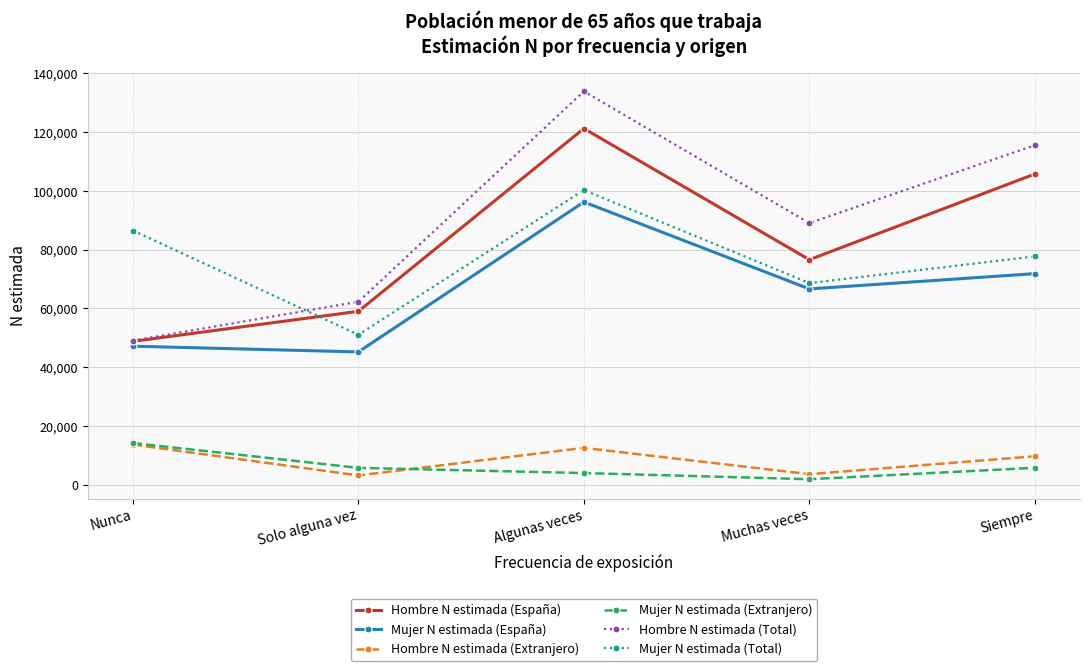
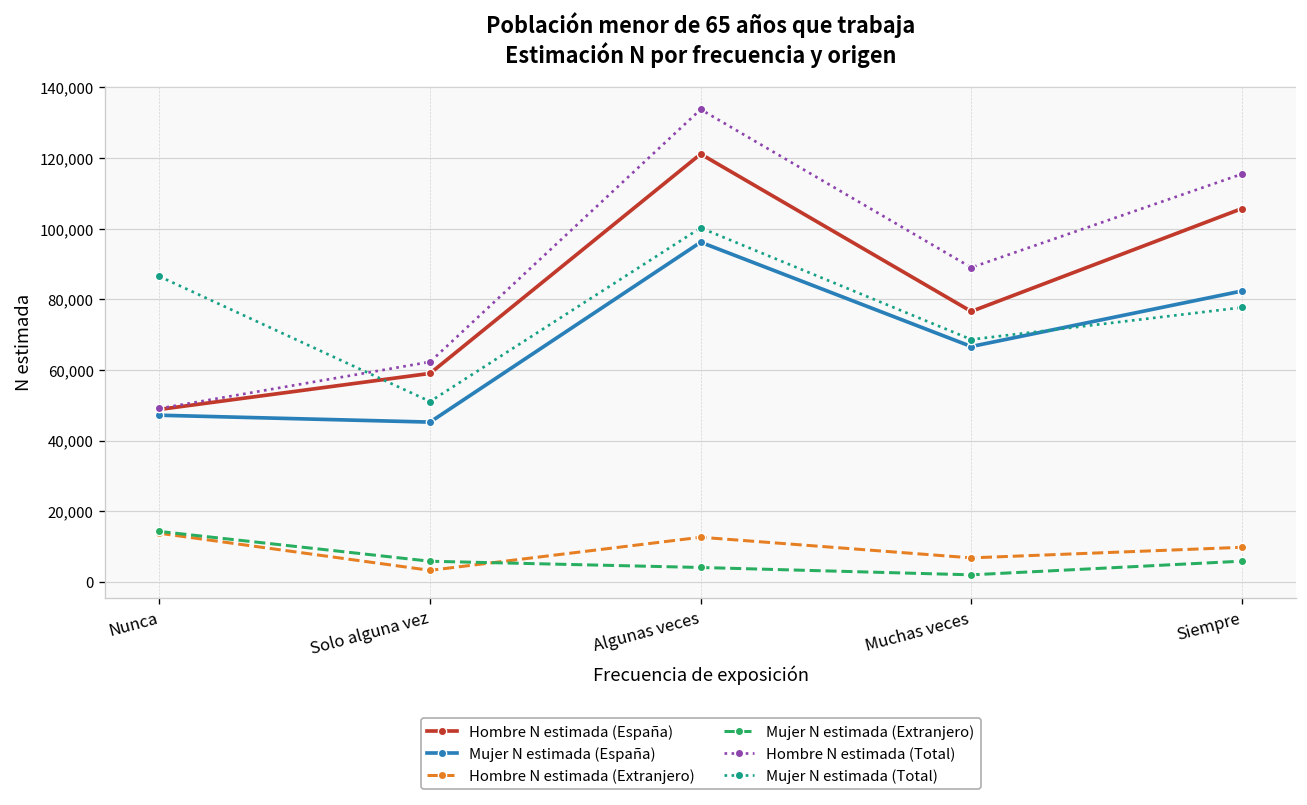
  {
    "Hombre N estimada (España)": {
      "Solo alguna vez": "59,000",
      "Algunas veces": "121,000",
      "Muchas veces": "77,000",
      "Siempre": "106,000"
    },
    "Mujer N estimada (España)": {
      "Nunca": "47,000",
      "Solo alguna vez": "45,000",
      "Algunas veces": "96,000",
      "Muchas veces": "67,000",
-     "Siempre": "72,000"
+     "Siempre": "82,000"
    },
    "Hombre N estimada (Extranjero)": {
      "Solo alguna vez": "3,000",
      "Algunas veces": "13,000",
-     "Muchas veces": "4,000",
+     "Muchas veces": "7,000",
      "Siempre": "10,000"
    },
    "Hombre N estimada (Total)": {
      "Solo alguna vez": "62,000",
      "Algunas veces": "134,000",
      "Muchas veces": "89,000",
      "Siempre": "115,000"
    }
  }
